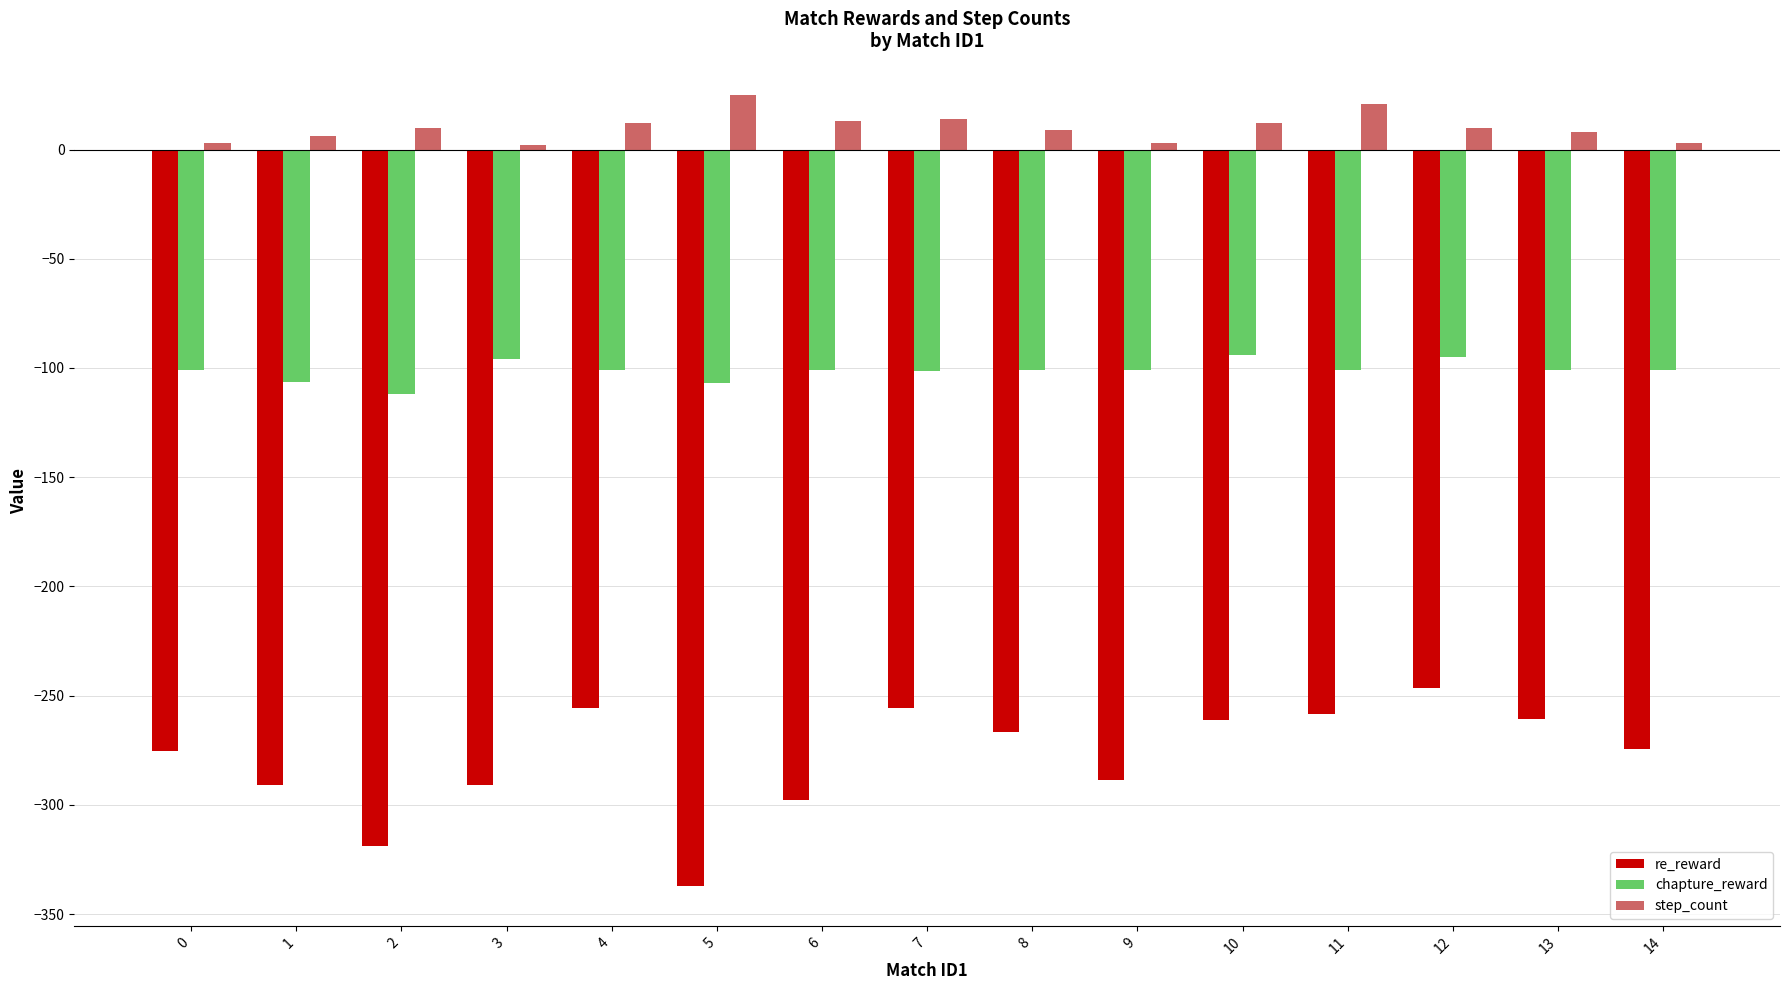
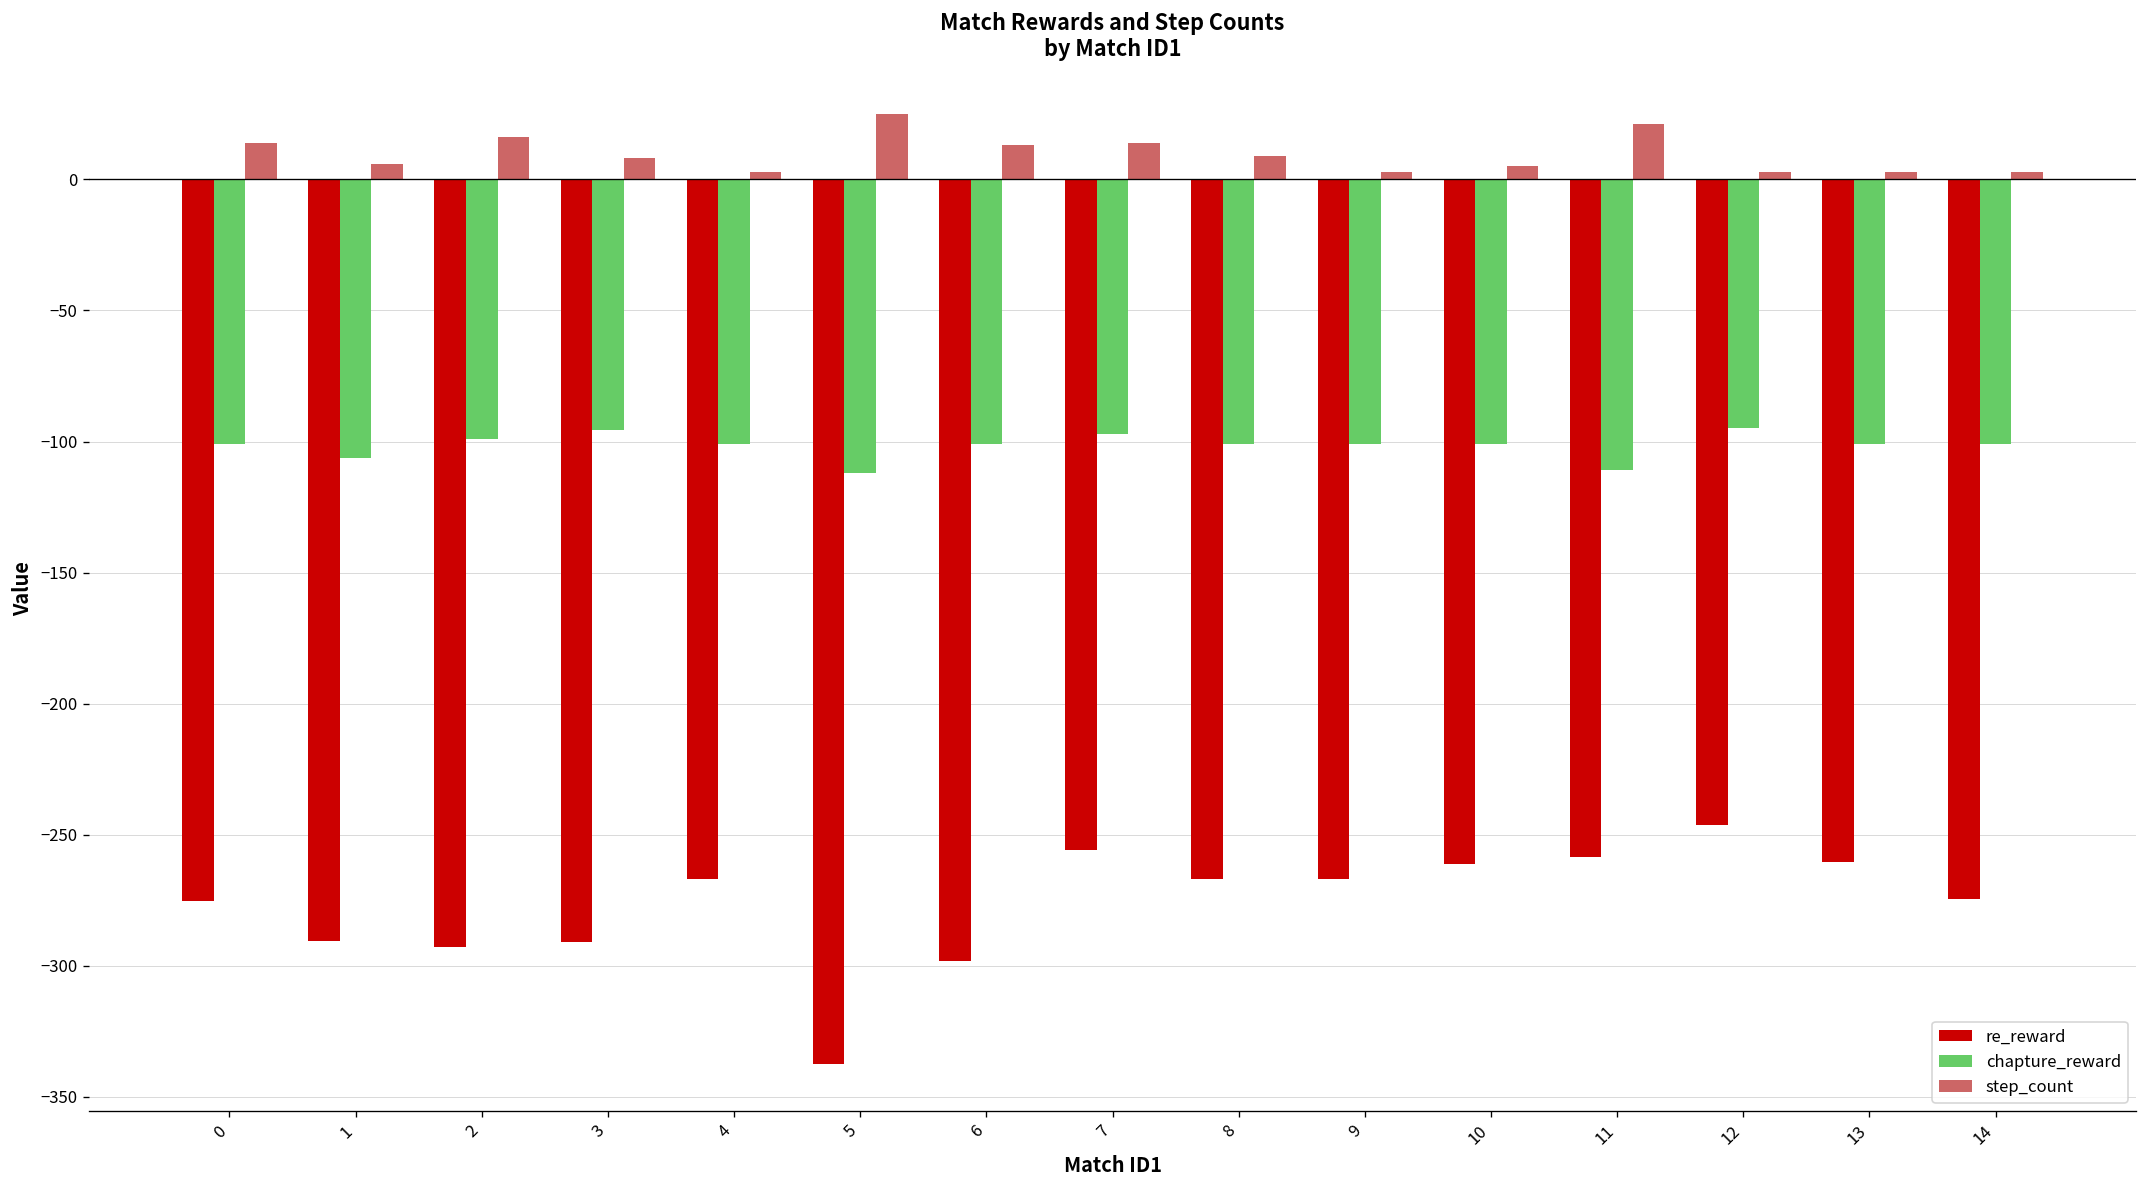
  {
    "re_reward": {
      "0": -275,
      "1": -291,
-     "2": -319,
+     "2": -293,
      "3": -291,
-     "4": -256,
+     "4": -267,
      "5": -337,
      "6": -298,
      "7": -256,
      "8": -267,
-     "9": -288,
+     "9": -267,
      "10": -261,
      "11": -259,
      "12": -246,
      "13": -261,
      "14": -274
    },
    "chapture_reward": {
      "0": -101,
      "1": -106,
-     "2": -112,
+     "2": -99,
      "3": -96,
      "4": -101,
-     "5": -107,
+     "5": -112,
      "6": -101,
-     "7": -101,
+     "7": -97,
      "8": -101,
      "9": -101,
-     "10": -94,
-     "11": -101,
+     "10": -101,
+     "11": -111,
      "12": -95,
      "13": -101,
      "14": -101
    },
    "step_count": {
-     "0": 3,
+     "0": 14,
      "1": 6,
-     "2": 10,
-     "3": 2,
-     "4": 12,
+     "2": 16,
+     "3": 8,
+     "4": 3,
      "5": 25,
      "6": 13,
      "7": 14,
      "8": 9,
      "9": 3,
-     "10": 12,
+     "10": 5,
      "11": 21,
-     "12": 10,
-     "13": 8,
+     "12": 3,
+     "13": 3,
      "14": 3
    }
  }
